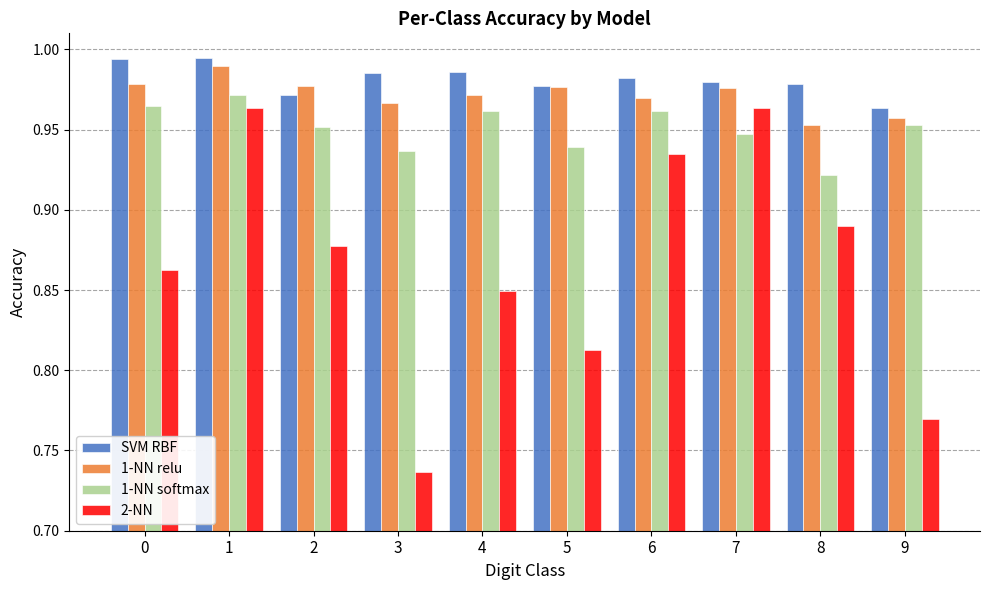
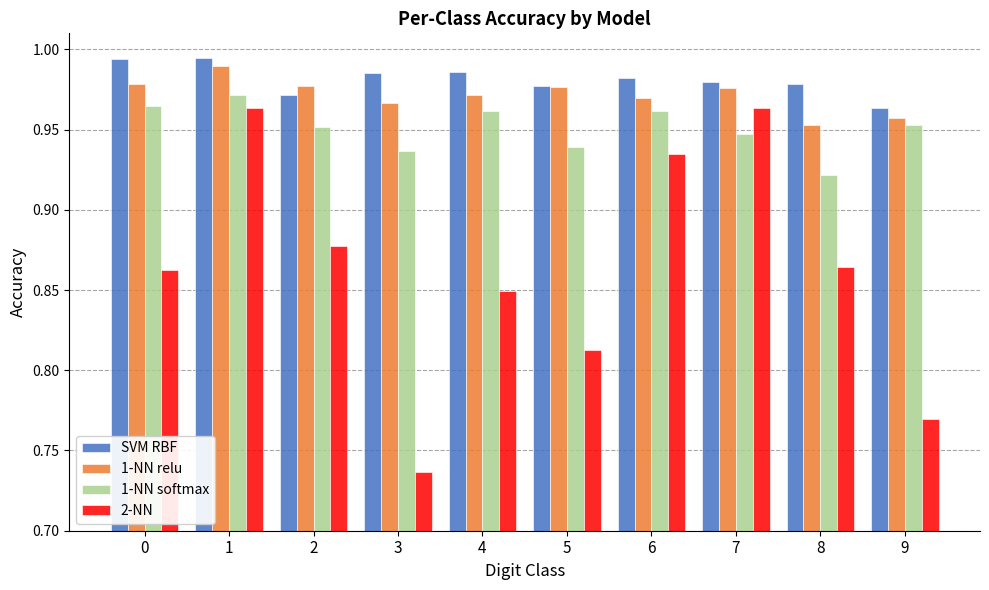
  {
    "SVM RBF": {
      "0": 0.994,
      "1": 0.995,
      "2": 0.972,
      "3": 0.985,
      "4": 0.986,
      "5": 0.977,
      "6": 0.982,
      "7": 0.980,
      "8": 0.978,
      "9": 0.963
    },
    "1-NN relu": {
      "0": 0.978,
      "1": 0.989,
      "2": 0.977,
      "3": 0.966,
      "4": 0.972,
      "5": 0.976,
      "6": 0.970,
      "7": 0.976,
      "8": 0.953,
      "9": 0.957
    },
    "1-NN softmax": {
      "0": 0.965,
      "1": 0.972,
      "2": 0.952,
      "3": 0.937,
      "4": 0.961,
      "5": 0.939,
      "6": 0.962,
      "7": 0.947,
      "8": 0.922,
      "9": 0.953
    },
    "2-NN": {
      "0": 0.863,
      "1": 0.964,
      "2": 0.878,
      "3": 0.736,
      "4": 0.850,
      "5": 0.812,
      "6": 0.935,
      "7": 0.964,
-     "8": 0.890,
+     "8": 0.864,
      "9": 0.769
    }
  }
